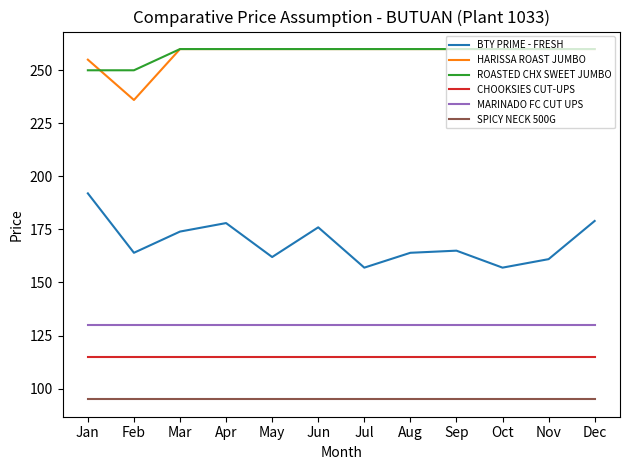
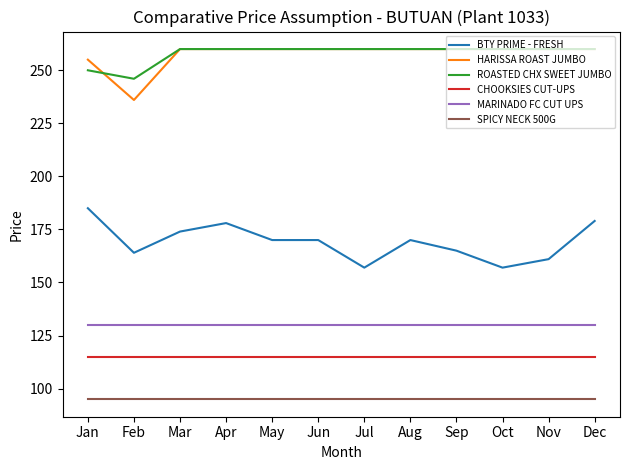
  {
    "BTY PRIME - FRESH": {
-     "Jan": 192,
+     "Jan": 185,
      "Feb": 164,
      "Mar": 174,
      "Apr": 178,
-     "May": 162,
-     "Jun": 176,
+     "May": 170,
+     "Jun": 170,
      "Jul": 157,
-     "Aug": 164,
+     "Aug": 170,
      "Sep": 165,
      "Oct": 157,
      "Nov": 161,
      "Dec": 179
    },
    "HARISSA ROAST JUMBO": {
      "Jan": 255,
      "Feb": 236
    },
    "ROASTED CHX SWEET JUMBO": {
      "Jan": 250,
-     "Feb": 250
+     "Feb": 246
    },
    "CHOOKSIES CUT-UPS": {
      "Jan": 115,
      "Feb": 115,
      "Mar": 115,
      "Apr": 115,
      "May": 115,
      "Jun": 115,
      "Jul": 115,
      "Aug": 115,
      "Sep": 115,
      "Oct": 115,
      "Nov": 115,
      "Dec": 115
    },
    "MARINADO FC CUT UPS": {
      "Jan": 130,
      "Feb": 130,
      "Mar": 130,
      "Apr": 130,
      "May": 130,
      "Jun": 130,
      "Jul": 130,
      "Aug": 130,
      "Sep": 130,
      "Oct": 130,
      "Nov": 130,
      "Dec": 130
    },
    "SPICY NECK 500G": {
      "Jan": 95,
      "Feb": 95,
      "Mar": 95,
      "Apr": 95,
      "May": 95,
      "Jun": 95,
      "Jul": 95,
      "Aug": 95,
      "Sep": 95,
      "Oct": 95,
      "Nov": 95,
      "Dec": 95
    }
  }
